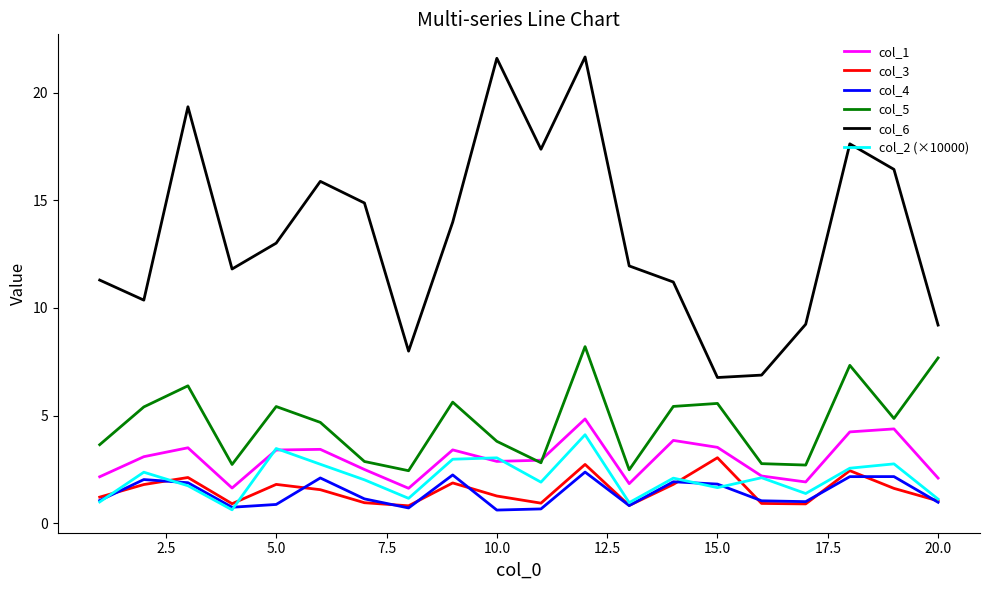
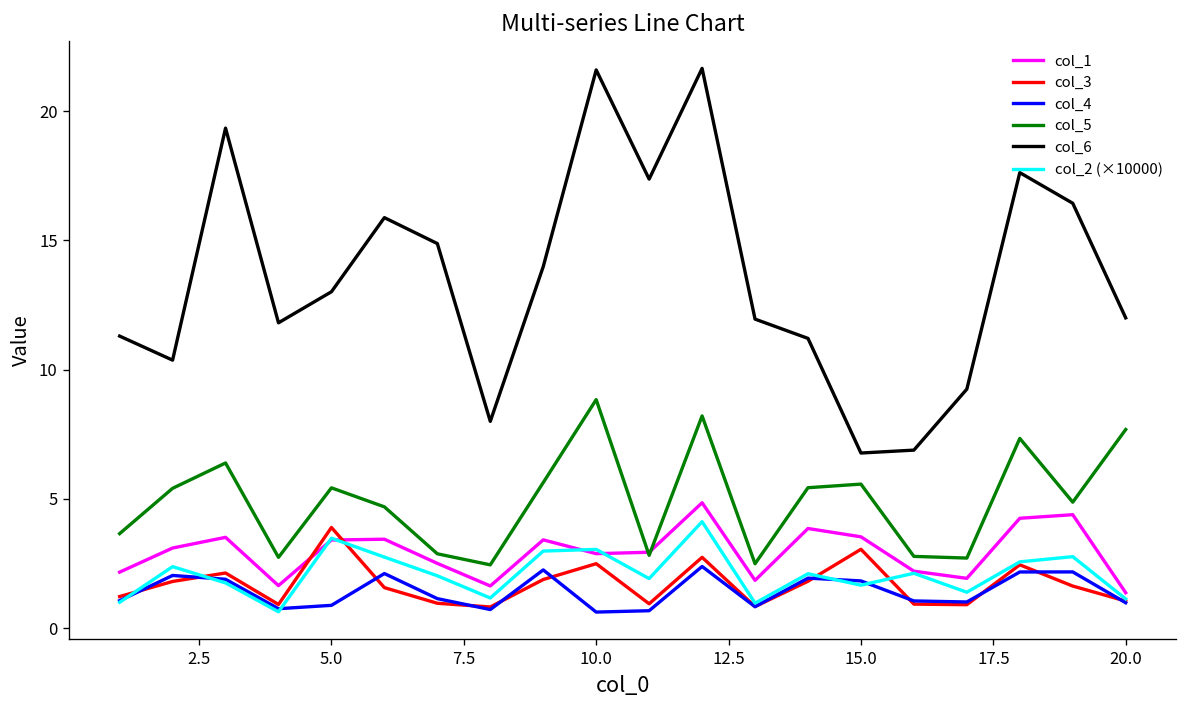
  {
    "col_1": {
      "10.0": 2.9,
      "15.0": 3.5,
-     "20.0": 2.1
+     "20.0": 1.4
    },
    "col_3": {
-     "5.0": 1.8,
-     "10.0": 1.3,
+     "5.0": 3.9,
+     "10.0": 2.5,
      "15.0": 3.0
    },
    "col_4": {
      "5.0": 0.9,
      "10.0": 0.6,
      "15.0": 1.8
    },
    "col_5": {
      "5.0": 5.4,
-     "10.0": 3.8,
+     "10.0": 8.8,
      "15.0": 5.6,
      "20.0": 7.7
    },
    "col_6": {
      "5.0": 13.0,
      "10.0": 21.6,
      "15.0": 6.8,
-     "20.0": 9.2
+     "20.0": 12.0
    },
    "col_2 (×10000)": {
      "10.0": 3.0,
      "15.0": 1.7
    }
  }
